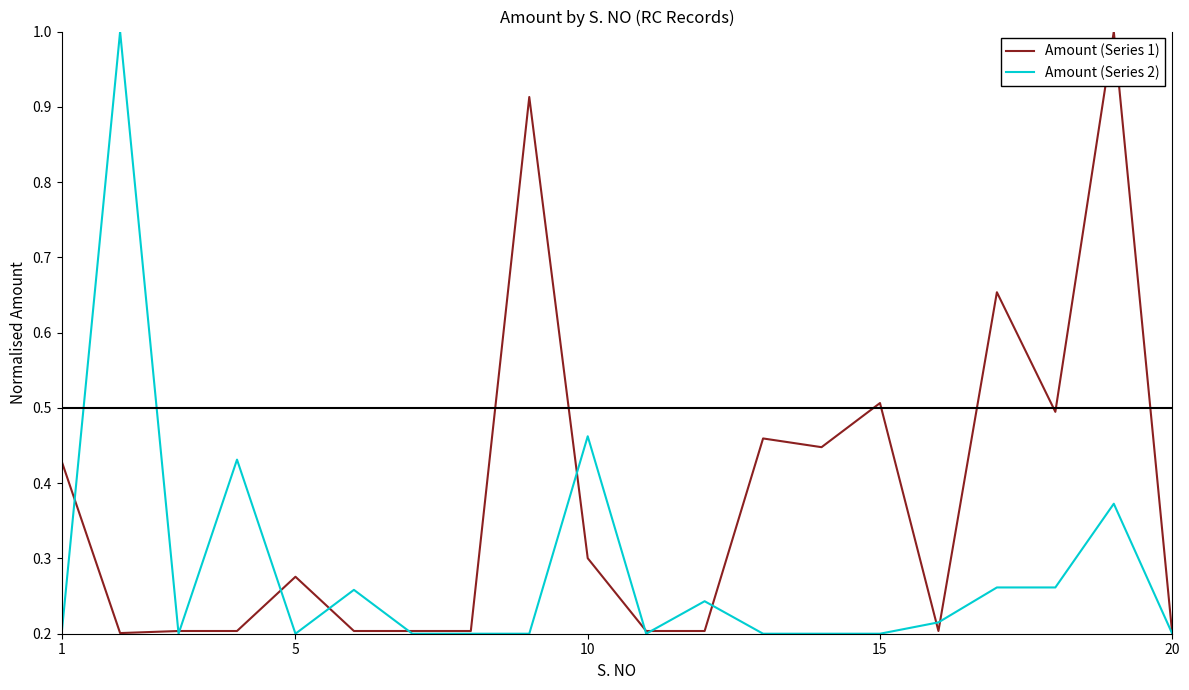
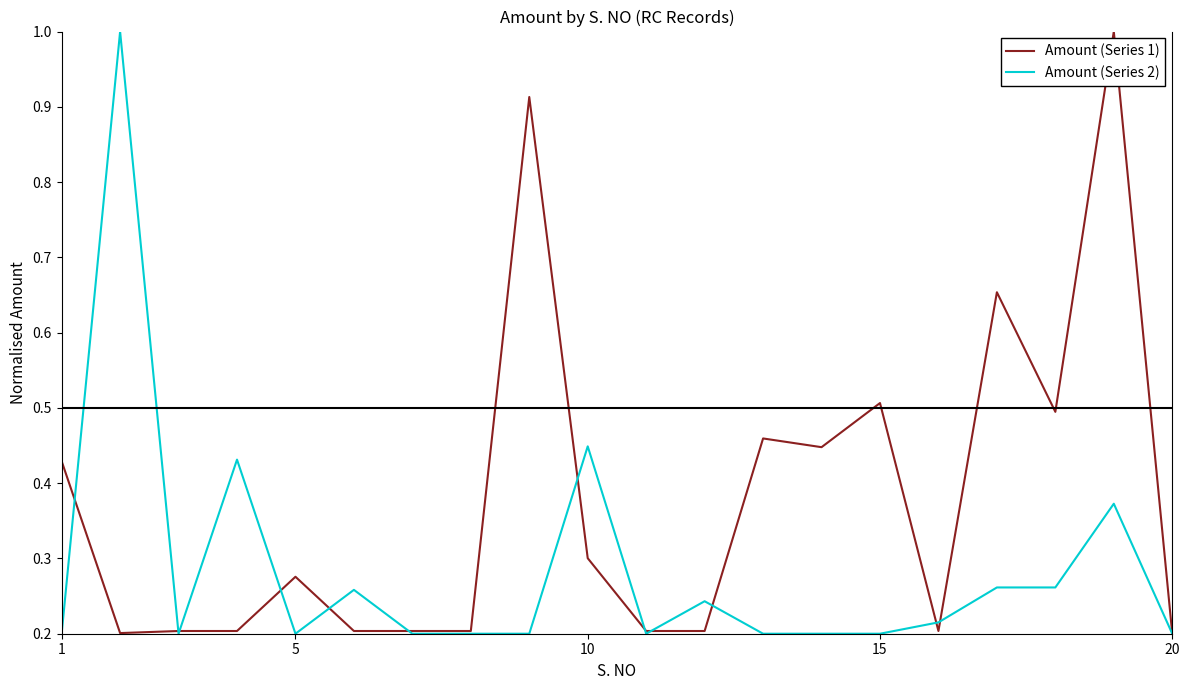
  {
    "Amount (Series 1)": {
      "1": 0.43,
      "5": 0.28,
      "10": 0.30,
      "15": 0.51
    },
    "Amount (Series 2)": {
      "1": 0.20,
      "5": 0.20,
-     "10": 0.46,
+     "10": 0.45,
      "15": 0.20
    }
  }
